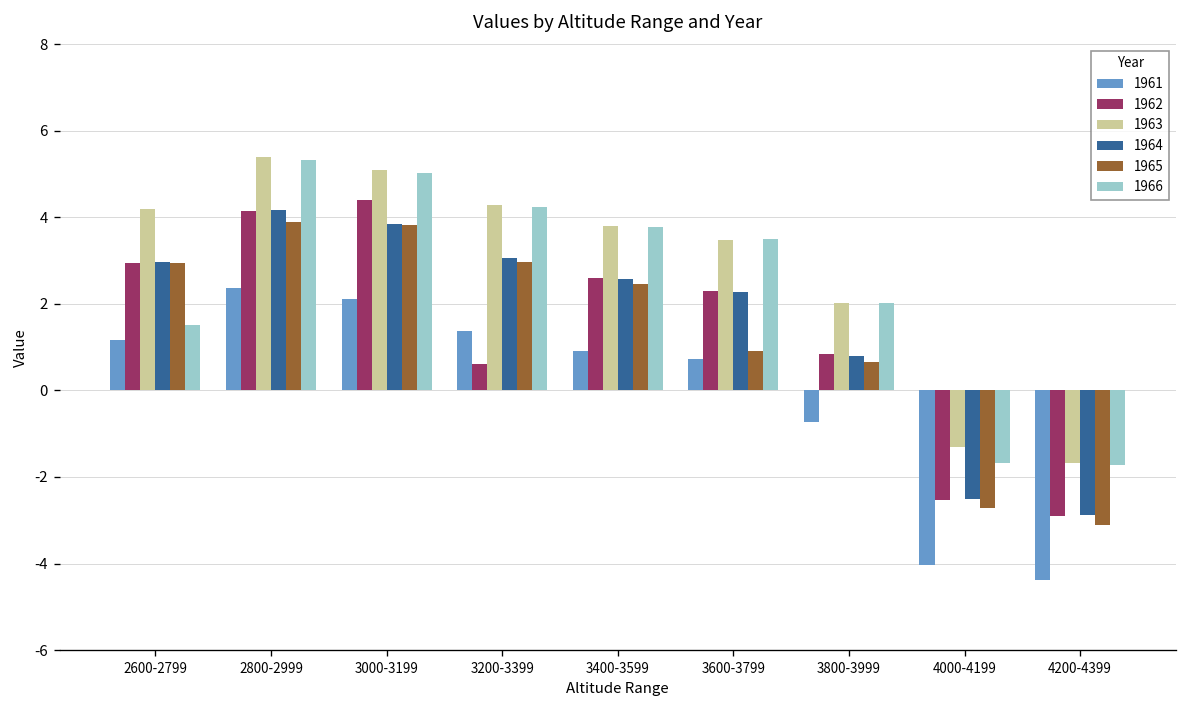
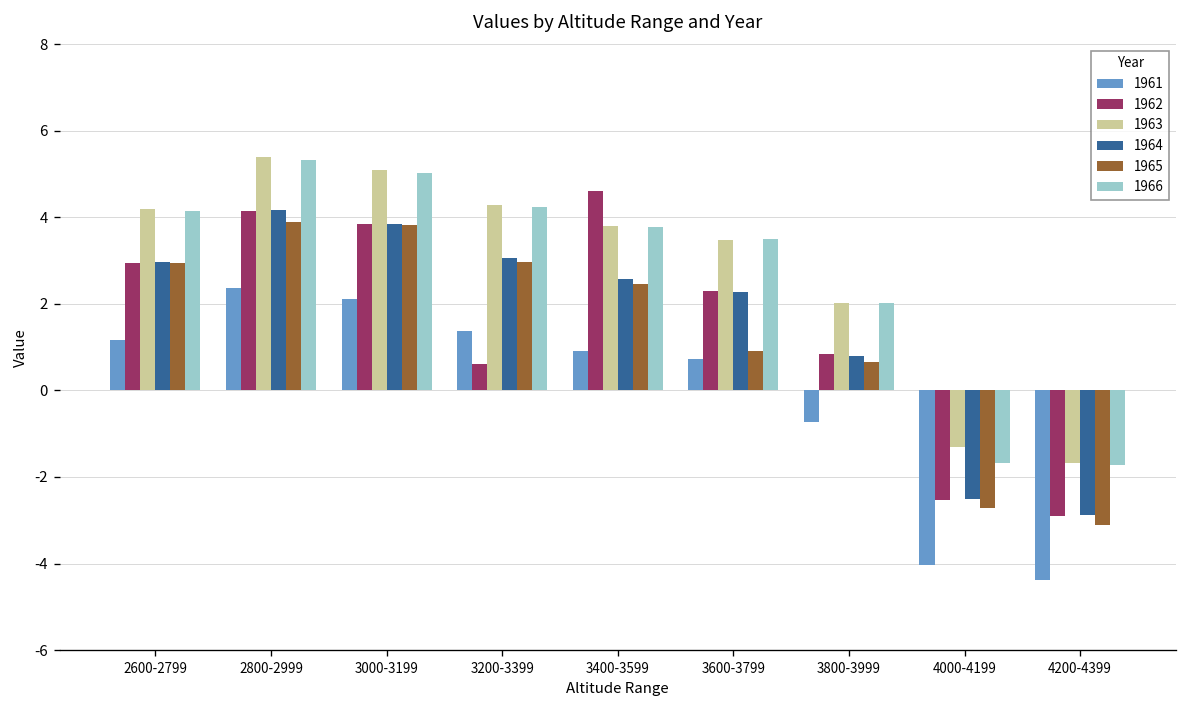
  {
    "1961": {
      "2600-2799": 1.2,
      "2800-2999": 2.4,
      "3000-3199": 2.1,
      "3200-3399": 1.4,
      "3400-3599": 0.9,
      "3600-3799": 0.7,
      "3800-3999": -0.7,
      "4000-4199": -4.0,
      "4200-4399": -4.4
    },
    "1962": {
      "2600-2799": 2.9,
      "2800-2999": 4.2,
-     "3000-3199": 4.4,
+     "3000-3199": 3.9,
      "3200-3399": 0.6,
-     "3400-3599": 2.6,
+     "3400-3599": 4.6,
      "3600-3799": 2.3,
      "3800-3999": 0.8,
      "4000-4199": -2.5,
      "4200-4399": -2.9
    },
    "1963": {
      "2600-2799": 4.2,
      "2800-2999": 5.4,
      "3000-3199": 5.1,
      "3200-3399": 4.3,
      "3400-3599": 3.8,
      "3600-3799": 3.5,
      "3800-3999": 2.0,
      "4000-4199": -1.3,
      "4200-4399": -1.7
    },
    "1964": {
      "2600-2799": 3.0,
      "2800-2999": 4.2,
      "3000-3199": 3.8,
      "3200-3399": 3.1,
      "3400-3599": 2.6,
      "3600-3799": 2.3,
      "3800-3999": 0.8,
      "4000-4199": -2.5,
      "4200-4399": -2.9
    },
    "1965": {
      "2600-2799": 3.0,
      "2800-2999": 3.9,
      "3000-3199": 3.8,
      "3200-3399": 3.0,
      "3400-3599": 2.5,
      "3600-3799": 0.9,
      "3800-3999": 0.7,
      "4000-4199": -2.7,
      "4200-4399": -3.1
    },
    "1966": {
-     "2600-2799": 1.5,
+     "2600-2799": 4.1,
      "2800-2999": 5.3,
      "3000-3199": 5.0,
      "3200-3399": 4.2,
      "3400-3599": 3.8,
      "3600-3799": 3.5,
      "3800-3999": 2.0,
      "4000-4199": -1.7,
      "4200-4399": -1.7
    }
  }
